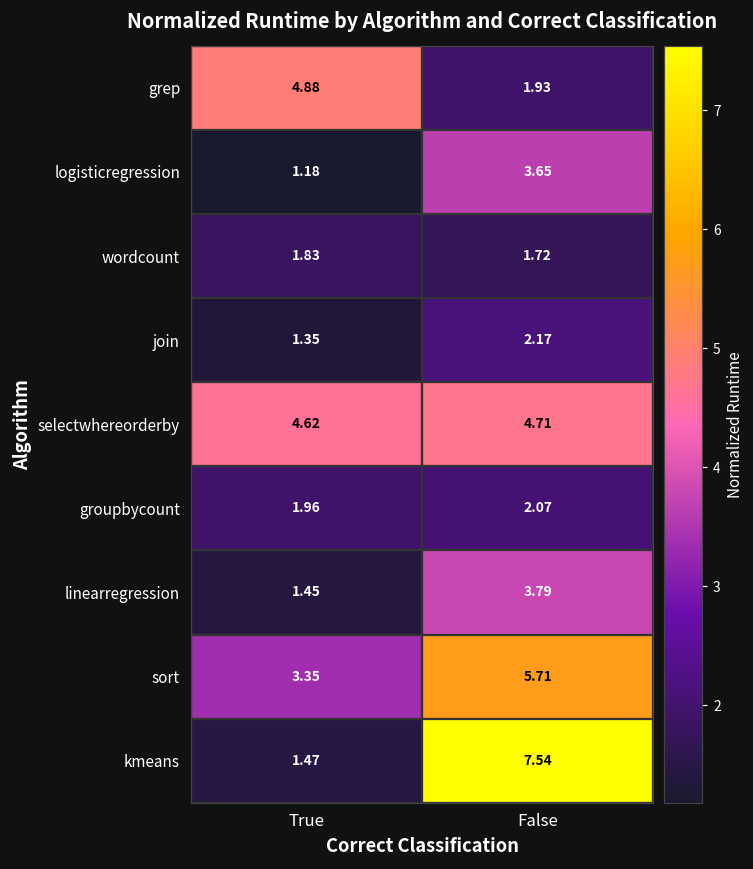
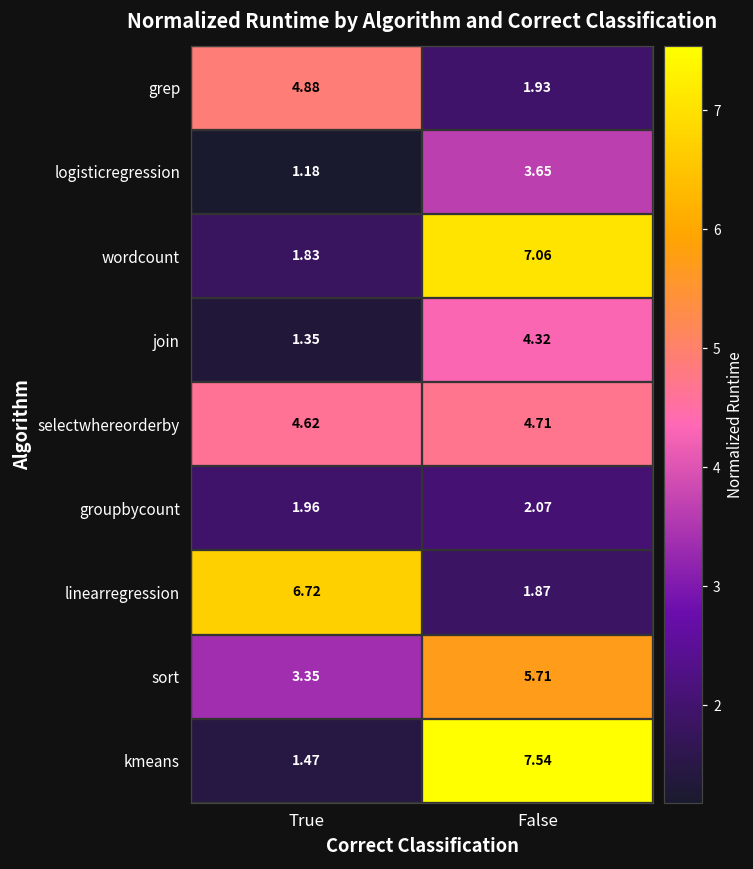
  {
    "grep": {
      "True": 4.88,
      "False": 1.93
    },
    "logisticregression": {
      "True": 1.18,
      "False": 3.65
    },
    "wordcount": {
      "True": 1.83,
-     "False": 1.72
+     "False": 7.06
    },
    "join": {
      "True": 1.35,
-     "False": 2.17
+     "False": 4.32
    },
    "selectwhereorderby": {
      "True": 4.62,
      "False": 4.71
    },
    "groupbycount": {
      "True": 1.96,
      "False": 2.07
    },
    "linearregression": {
-     "True": 1.45,
-     "False": 3.79
+     "True": 6.72,
+     "False": 1.87
    },
    "sort": {
      "True": 3.35,
      "False": 5.71
    },
    "kmeans": {
      "True": 1.47,
      "False": 7.54
    }
  }
